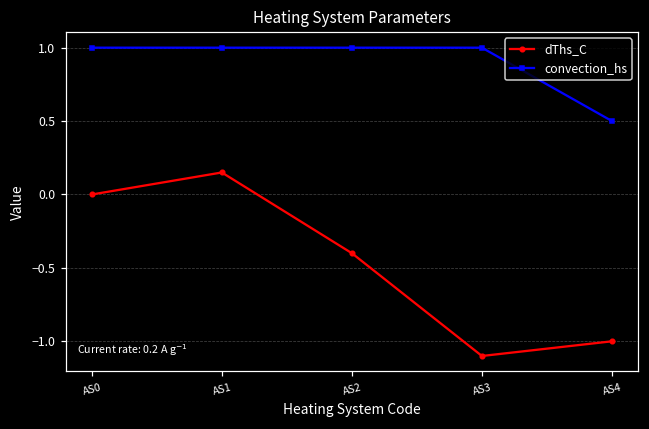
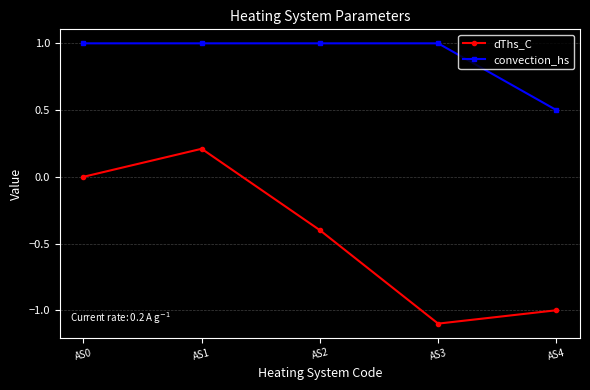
  {
    "dThs_C": {
      "AS0": 0.00,
-     "AS1": 0.15,
+     "AS1": 0.21,
      "AS2": -0.40,
      "AS3": -1.10,
      "AS4": -1.00
    },
    "convection_hs": {
      "AS0": 1.00,
      "AS1": 1.00,
      "AS2": 1.00,
      "AS3": 1.00,
      "AS4": 0.50
    }
  }
